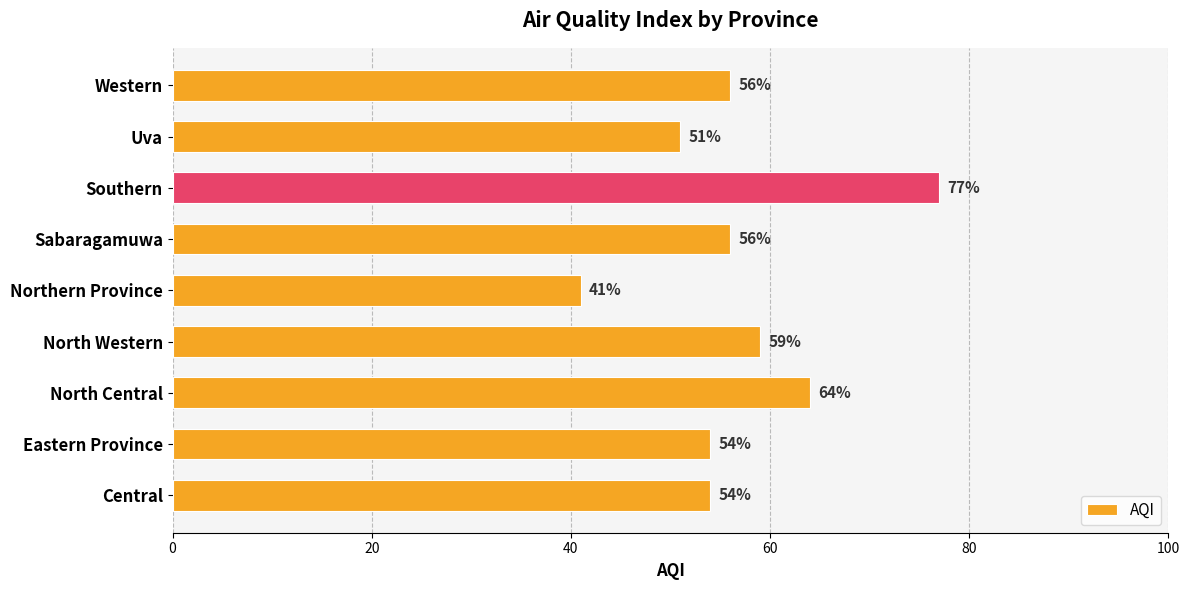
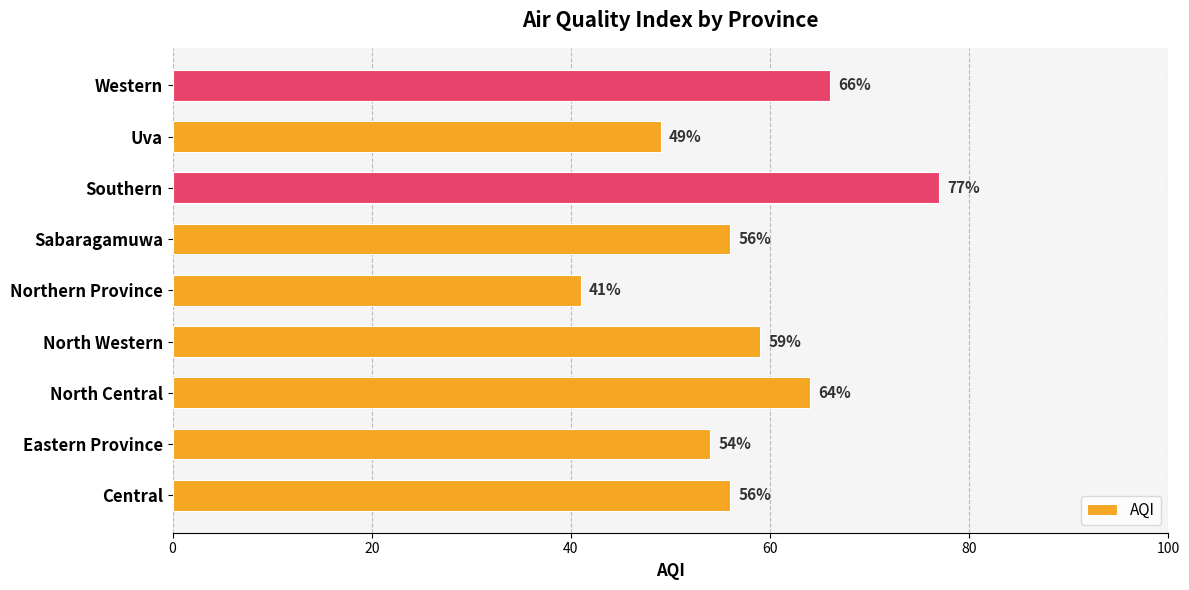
  {
-   "Western": "56%",
-   "Uva": "51%",
+   "Western": "66%",
+   "Uva": "49%",
    "Southern": "77%",
    "Sabaragamuwa": "56%",
    "Northern Province": "41%",
    "North Western": "59%",
    "North Central": "64%",
    "Eastern Province": "54%",
-   "Central": "54%"
+   "Central": "56%"
  }
